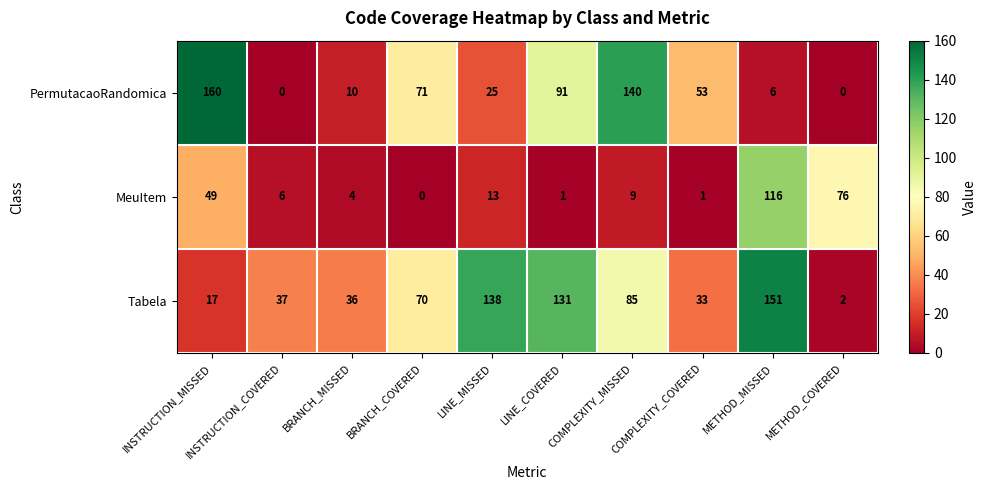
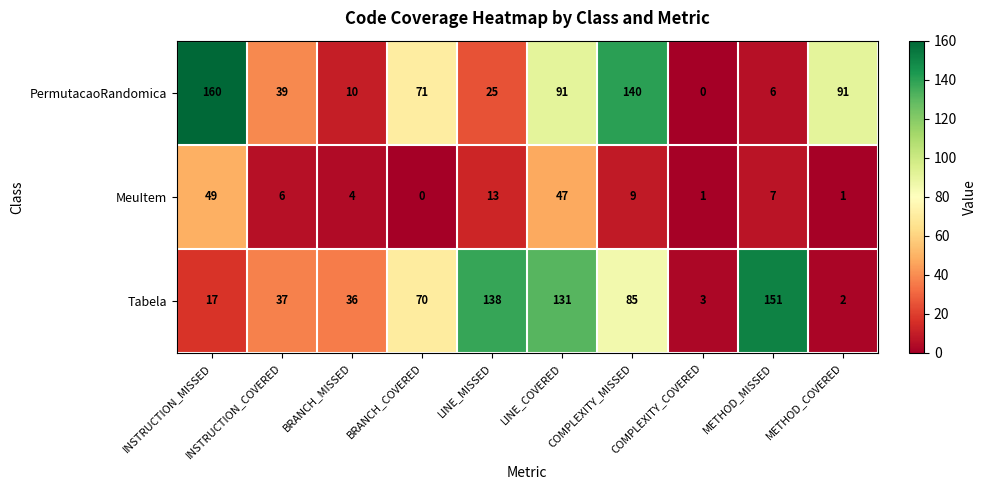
  {
    "PermutacaoRandomica": {
      "INSTRUCTION_MISSED": 160,
-     "INSTRUCTION_COVERED": 0,
+     "INSTRUCTION_COVERED": 39,
      "BRANCH_MISSED": 10,
      "BRANCH_COVERED": 71,
      "LINE_MISSED": 25,
      "LINE_COVERED": 91,
      "COMPLEXITY_MISSED": 140,
-     "COMPLEXITY_COVERED": 53,
+     "COMPLEXITY_COVERED": 0,
      "METHOD_MISSED": 6,
-     "METHOD_COVERED": 0
+     "METHOD_COVERED": 91
    },
    "MeuItem": {
      "INSTRUCTION_MISSED": 49,
      "INSTRUCTION_COVERED": 6,
      "BRANCH_MISSED": 4,
      "BRANCH_COVERED": 0,
      "LINE_MISSED": 13,
-     "LINE_COVERED": 1,
+     "LINE_COVERED": 47,
      "COMPLEXITY_MISSED": 9,
      "COMPLEXITY_COVERED": 1,
-     "METHOD_MISSED": 116,
-     "METHOD_COVERED": 76
+     "METHOD_MISSED": 7,
+     "METHOD_COVERED": 1
    },
    "Tabela": {
      "INSTRUCTION_MISSED": 17,
      "INSTRUCTION_COVERED": 37,
      "BRANCH_MISSED": 36,
      "BRANCH_COVERED": 70,
      "LINE_MISSED": 138,
      "LINE_COVERED": 131,
      "COMPLEXITY_MISSED": 85,
-     "COMPLEXITY_COVERED": 33,
+     "COMPLEXITY_COVERED": 3,
      "METHOD_MISSED": 151,
      "METHOD_COVERED": 2
    }
  }
